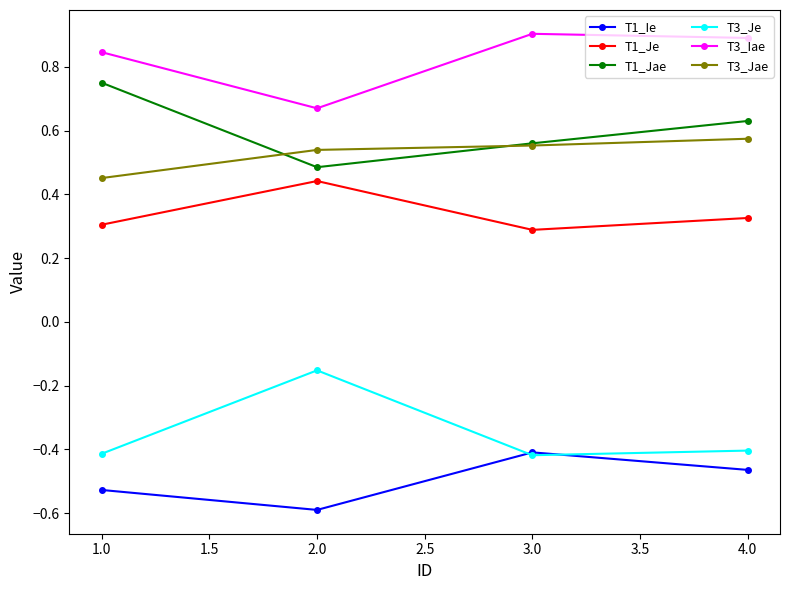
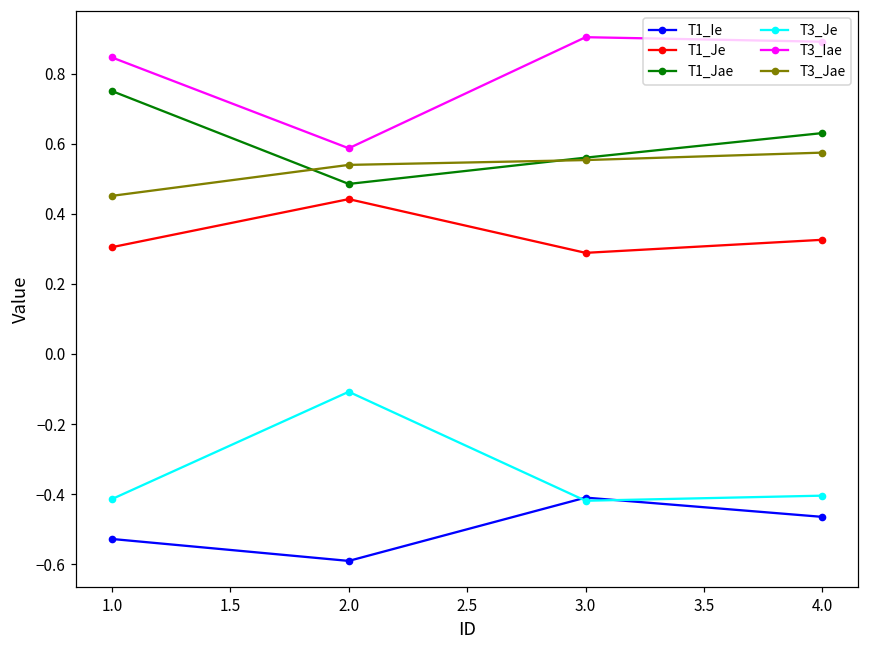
  {
    "T1_Ie": {
      "1.0": -0.53,
      "2.0": -0.59,
      "3.0": -0.41,
      "4.0": -0.46
    },
    "T1_Je": {
      "1.0": 0.30,
      "2.0": 0.44,
      "3.0": 0.29,
      "4.0": 0.33
    },
    "T1_Jae": {
      "1.0": 0.75,
      "2.0": 0.49,
      "4.0": 0.63
    },
    "T3_Je": {
      "1.0": -0.41,
-     "2.0": -0.15,
+     "2.0": -0.11,
      "3.0": -0.42,
      "4.0": -0.40
    },
    "T3_Iae": {
      "1.0": 0.85,
-     "2.0": 0.67,
+     "2.0": 0.59,
      "3.0": 0.90
    },
    "T3_Jae": {
      "1.0": 0.45,
      "2.0": 0.54,
      "4.0": 0.57
    }
  }
